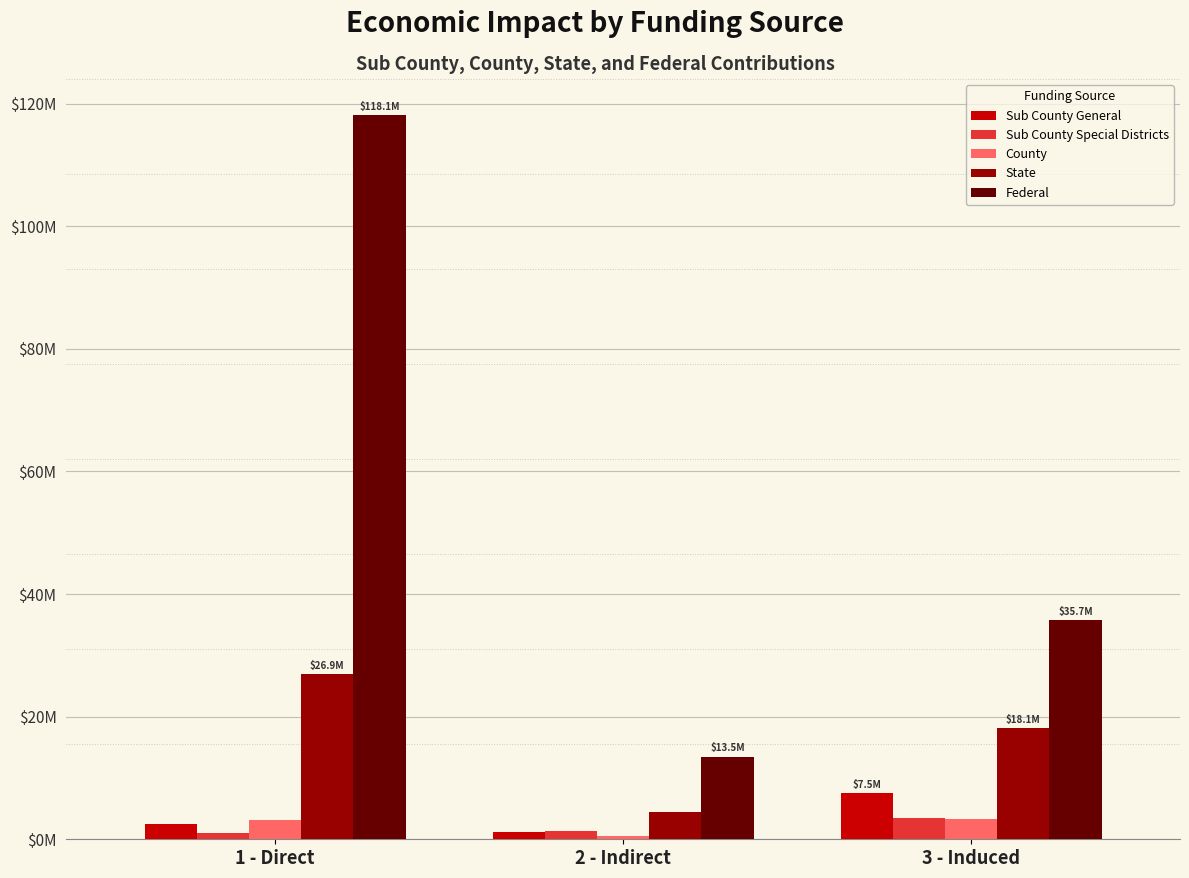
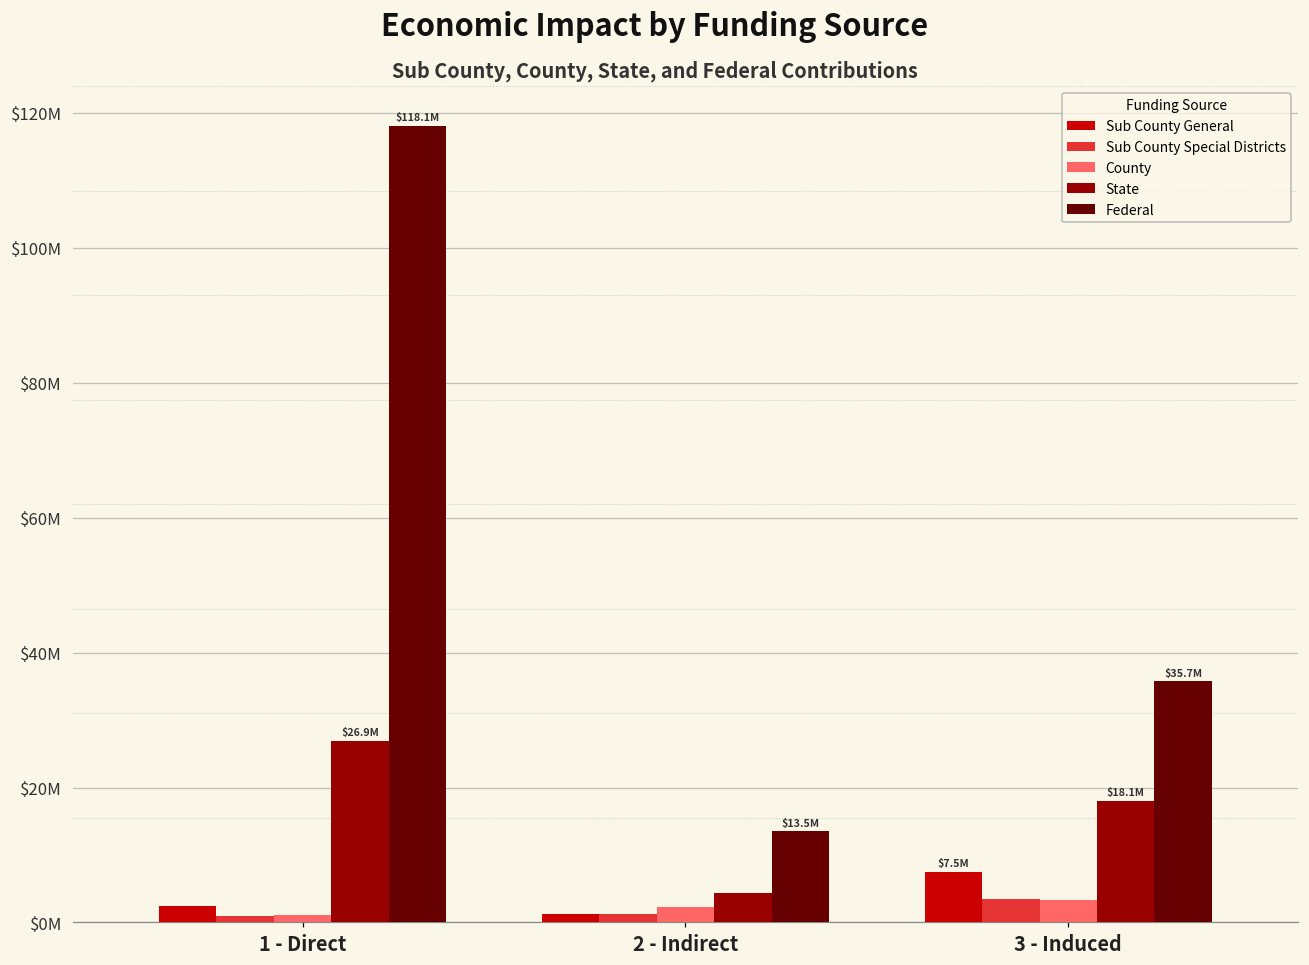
  {
    "Sub County Special Districts": {
      "1 - Direct": "$1000000",
      "2 - Indirect": "$1000000",
      "3 - Induced": "$3000000"
    },
    "County": {
-     "1 - Direct": "$3000000",
-     "2 - Indirect": "$1000000",
+     "1 - Direct": "$1000000",
+     "2 - Indirect": "$2000000",
      "3 - Induced": "$3000000"
    }
  }
